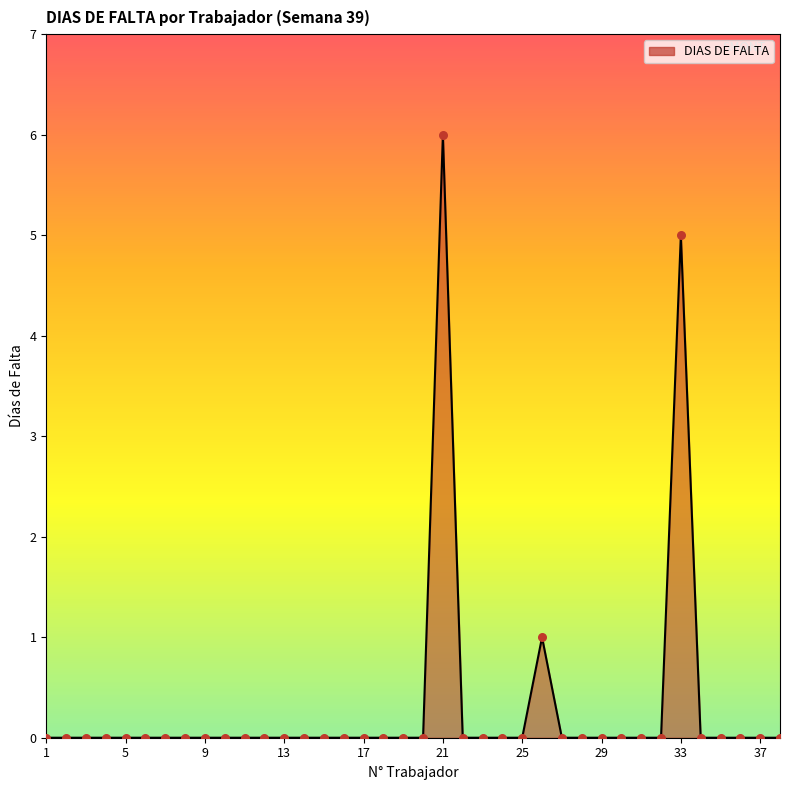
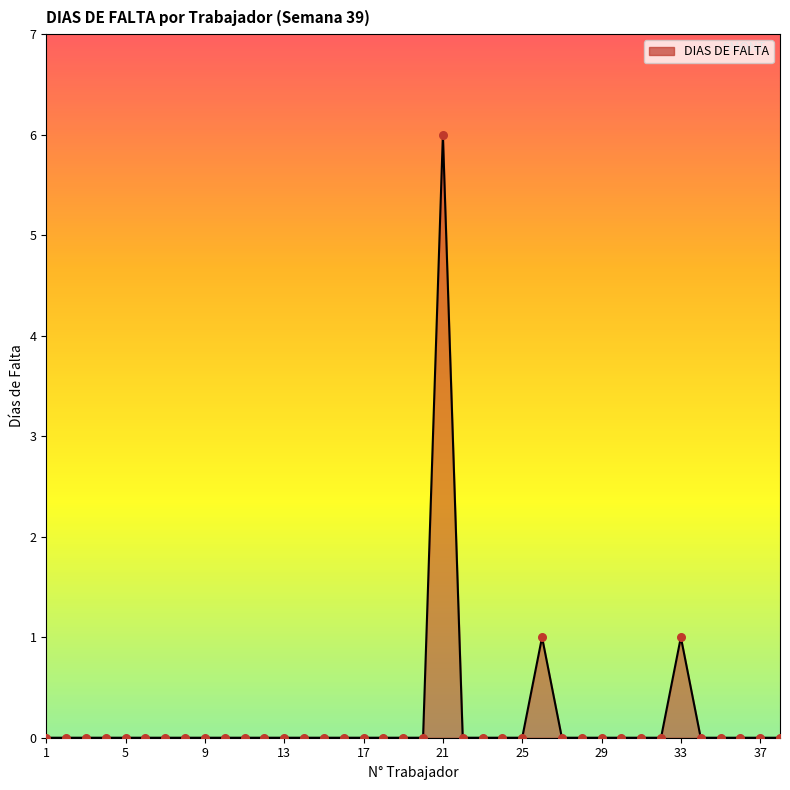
  {
    "1": 0,
    "5": 0,
    "9": 0,
    "13": 0,
    "17": 0,
    "21": 6,
    "25": 0,
    "29": 0,
-   "33": 5,
+   "33": 1,
    "37": 0
  }
